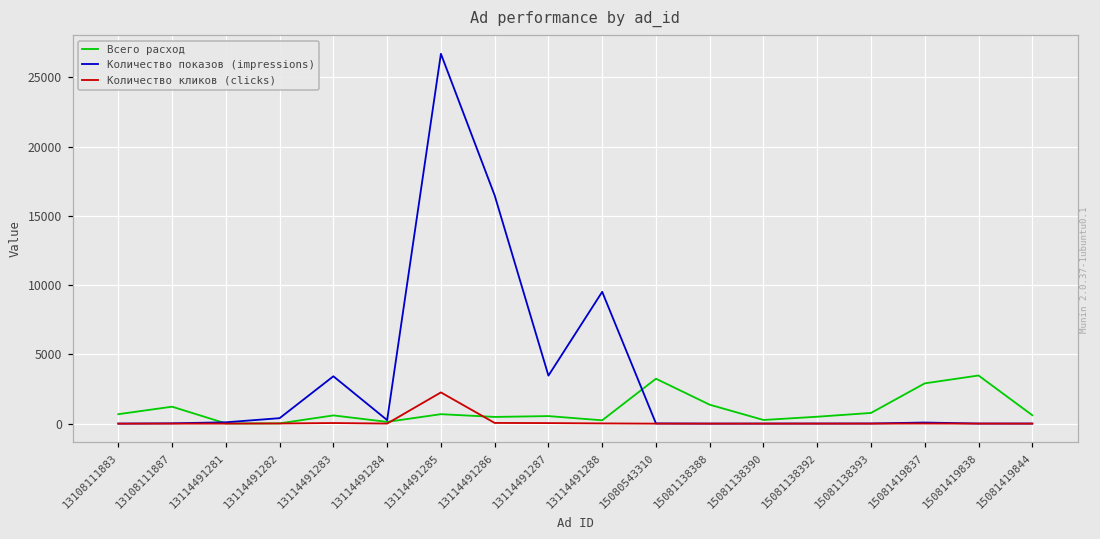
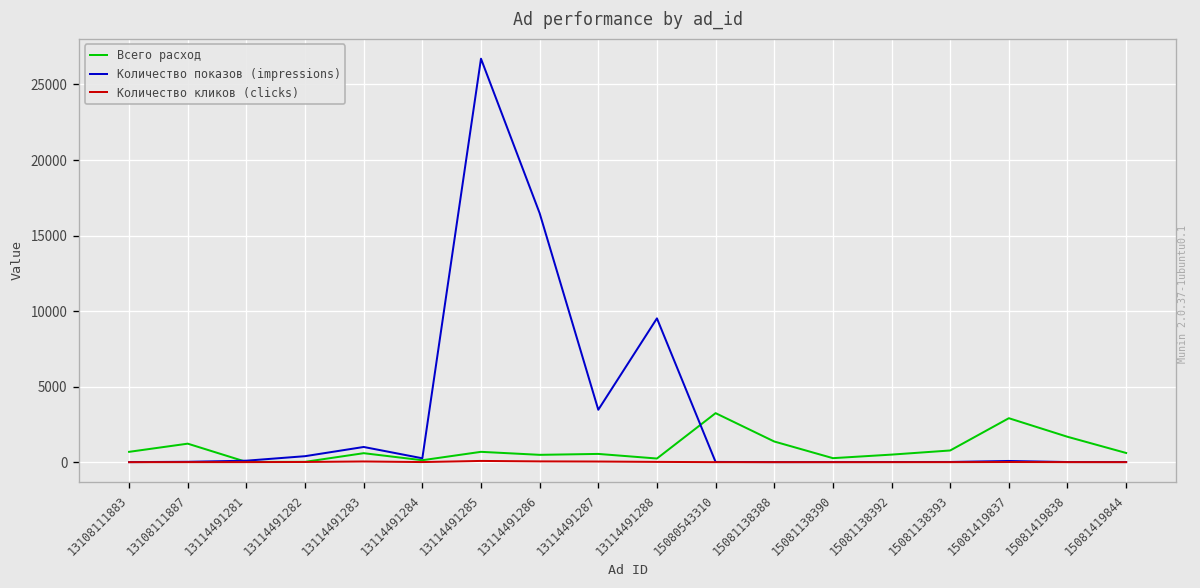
  {
    "Всего расход": {
      "13108111883": 700,
      "13108111887": 1200,
      "13114491283": 600,
      "13114491285": 700,
      "13114491286": 500,
      "13114491287": 500,
      "13114491288": 200,
      "15080543310": 3200,
      "15081138388": 1400,
      "15081138390": 300,
      "15081138392": 500,
      "15081138393": 800,
      "15081419837": 2900,
-     "15081419838": 3500,
+     "15081419838": 1700,
      "15081419844": 600
    },
    "Количество показов (impressions)": {
      "13114491282": 400,
-     "13114491283": 3400,
+     "13114491283": 1000,
      "13114491285": 26700,
      "13114491286": 16500,
      "13114491287": 3500,
      "13114491288": 9500
    },
    "Количество кликов (clicks)": {
      "13114491283": 0,
-     "13114491285": 2300,
+     "13114491285": 100,
      "13114491286": 100,
      "13114491287": 0,
      "13114491288": 0
    }
  }
